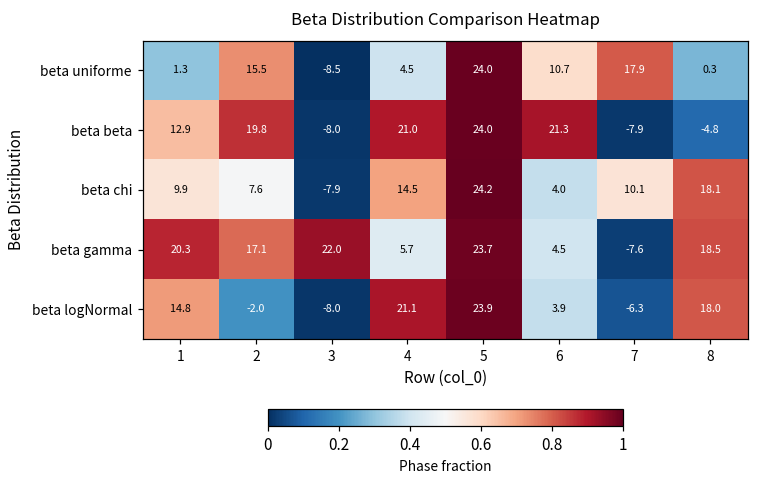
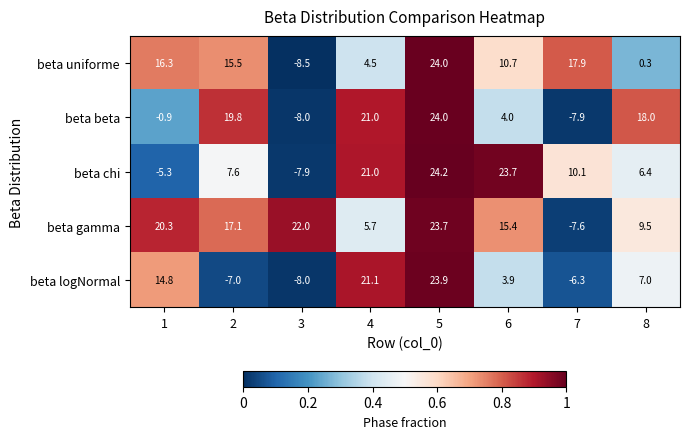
  {
    "beta uniforme": {
-     "1": 1.3,
+     "1": 16.3,
      "2": 15.5,
      "3": -8.5,
      "4": 4.5,
      "5": 24.0,
      "6": 10.7,
      "7": 17.9,
      "8": 0.3
    },
    "beta beta": {
-     "1": 12.9,
+     "1": -0.9,
      "2": 19.8,
      "3": -8.0,
      "4": 21.0,
      "5": 24.0,
-     "6": 21.3,
+     "6": 4.0,
      "7": -7.9,
-     "8": -4.8
+     "8": 18.0
    },
    "beta chi": {
-     "1": 9.9,
+     "1": -5.3,
      "2": 7.6,
      "3": -7.9,
-     "4": 14.5,
+     "4": 21.0,
      "5": 24.2,
-     "6": 4.0,
+     "6": 23.7,
      "7": 10.1,
-     "8": 18.1
+     "8": 6.4
    },
    "beta gamma": {
      "1": 20.3,
      "2": 17.1,
      "3": 22.0,
      "4": 5.7,
      "5": 23.7,
-     "6": 4.5,
+     "6": 15.4,
      "7": -7.6,
-     "8": 18.5
+     "8": 9.5
    },
    "beta logNormal": {
      "1": 14.8,
-     "2": -2.0,
+     "2": -7.0,
      "3": -8.0,
      "4": 21.1,
      "5": 23.9,
      "6": 3.9,
      "7": -6.3,
-     "8": 18.0
+     "8": 7.0
    }
  }
